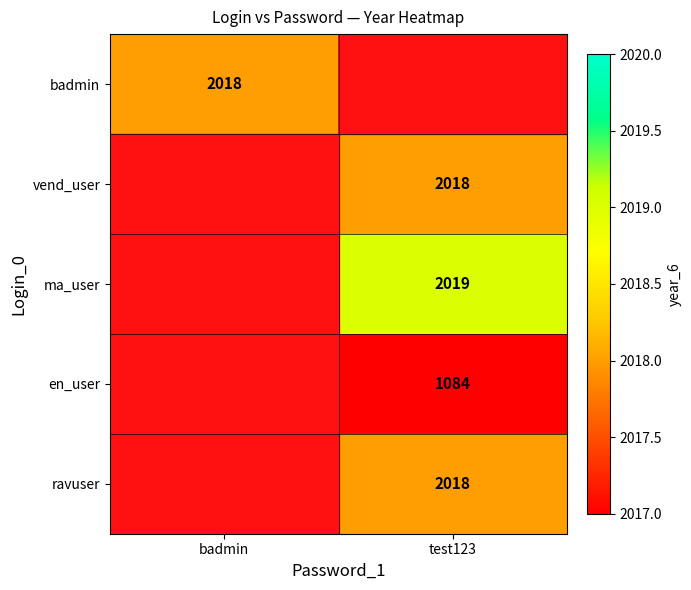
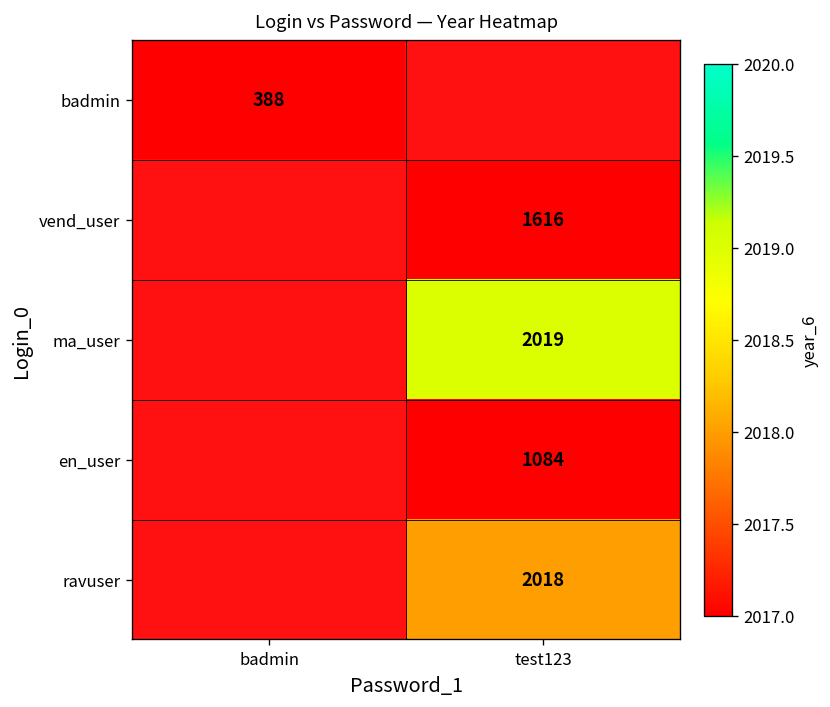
  {
    "badmin": {
-     "badmin": 2018
+     "badmin": 388
    },
    "vend_user": {
-     "test123": 2018
+     "test123": 1616
    },
    "ma_user": {
      "test123": 2019
    },
    "en_user": {
      "test123": 1084
    },
    "ravuser": {
      "test123": 2018
    }
  }
